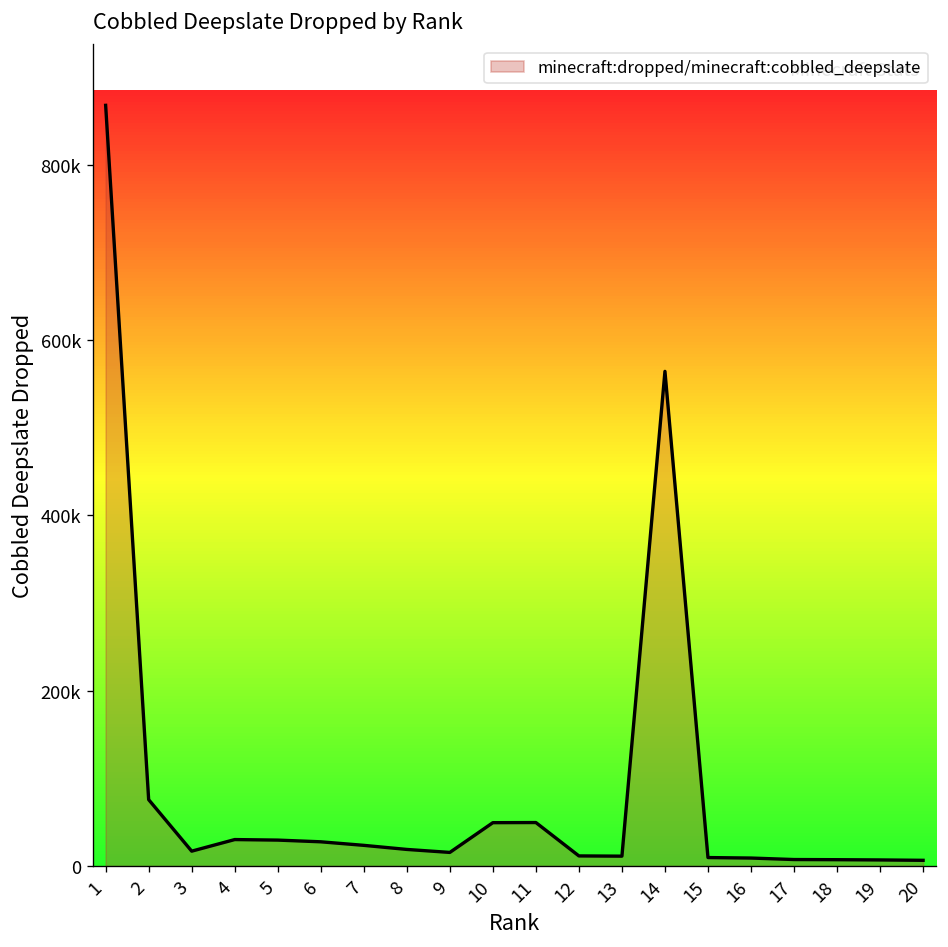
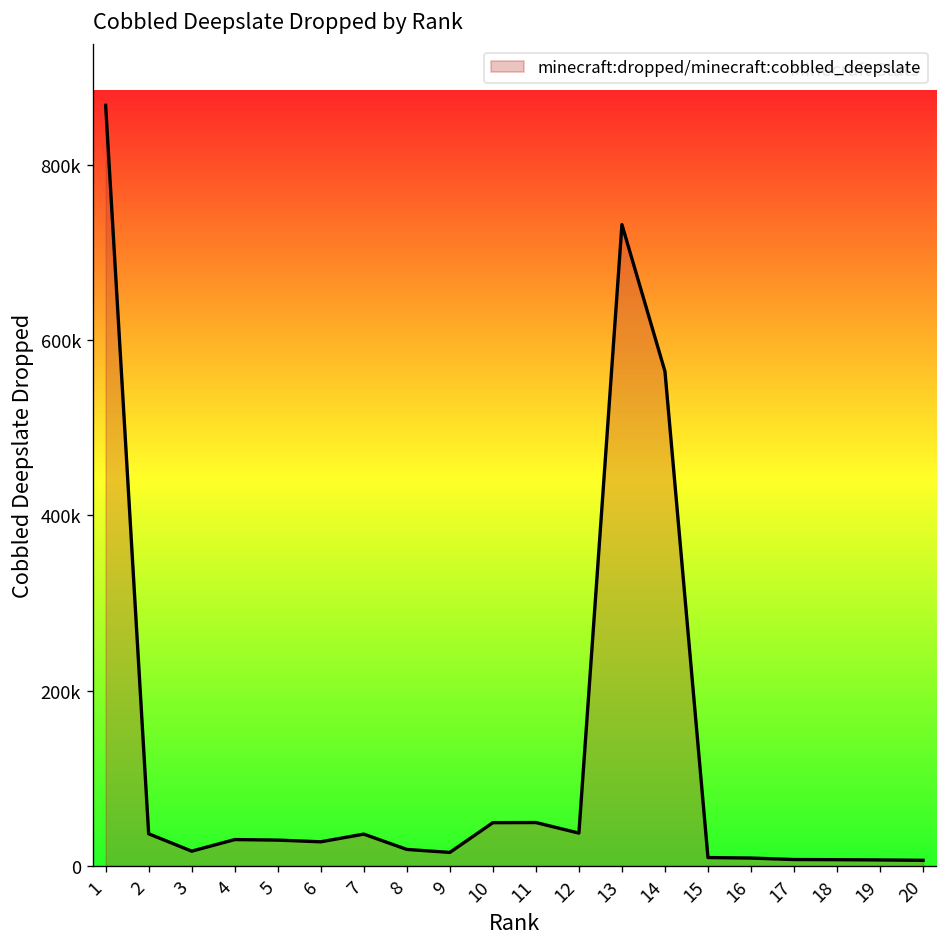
  {
    "1": 870000,
-   "2": 80000,
+   "2": 40000,
    "3": 20000,
    "4": 30000,
    "5": 30000,
    "6": 30000,
-   "7": 20000,
+   "7": 40000,
    "8": 20000,
    "9": 20000,
    "10": 50000,
    "11": 50000,
-   "12": 10000,
-   "13": 10000,
+   "12": 40000,
+   "13": 730000,
    "14": 560000,
    "15": 10000,
    "16": 10000,
    "17": 10000,
    "18": 10000,
    "19": 10000,
    "20": 10000
  }
